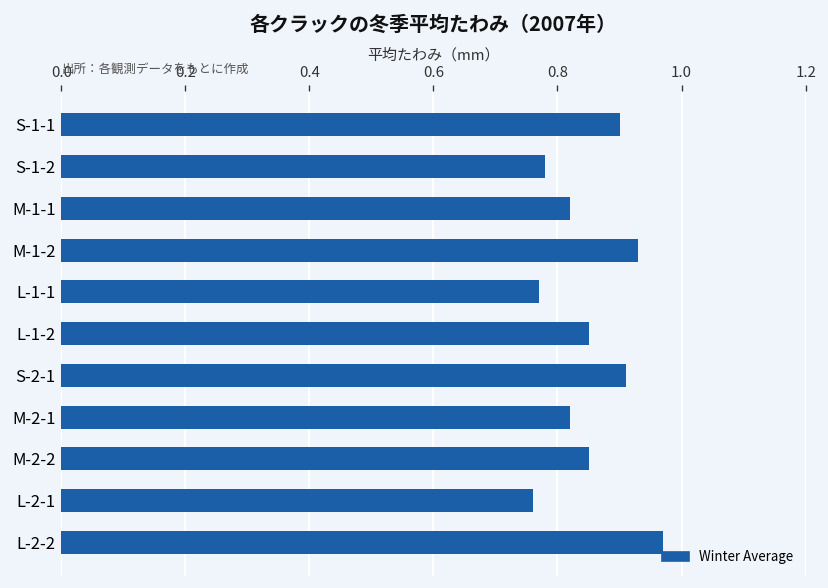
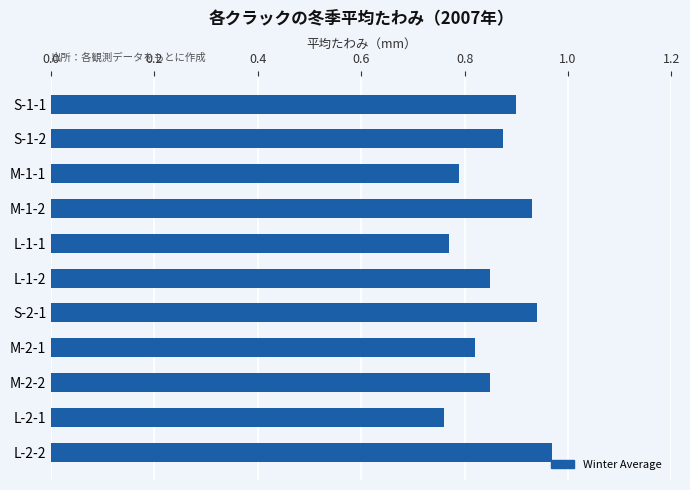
  {
    "S-1-1": 0.90,
-   "S-1-2": 0.78,
-   "M-1-1": 0.82,
+   "S-1-2": 0.88,
+   "M-1-1": 0.79,
    "M-1-2": 0.93,
    "L-1-1": 0.77,
    "L-1-2": 0.85,
-   "S-2-1": 0.91,
+   "S-2-1": 0.94,
    "M-2-1": 0.82,
    "M-2-2": 0.85,
    "L-2-1": 0.76,
    "L-2-2": 0.97
  }
